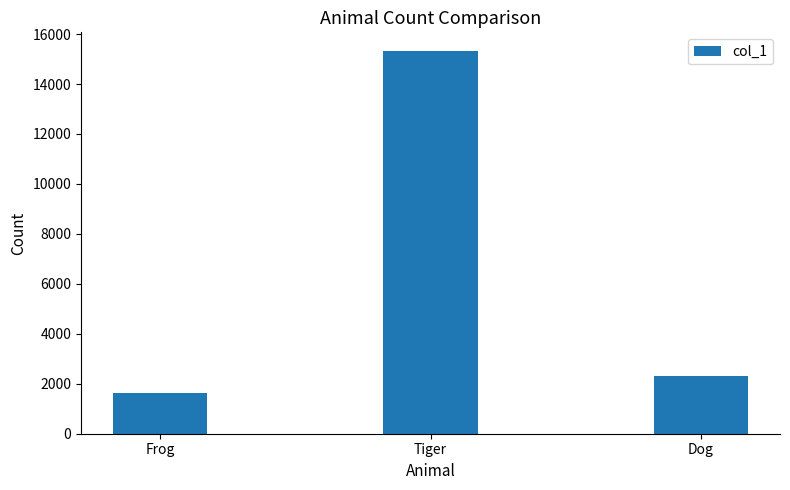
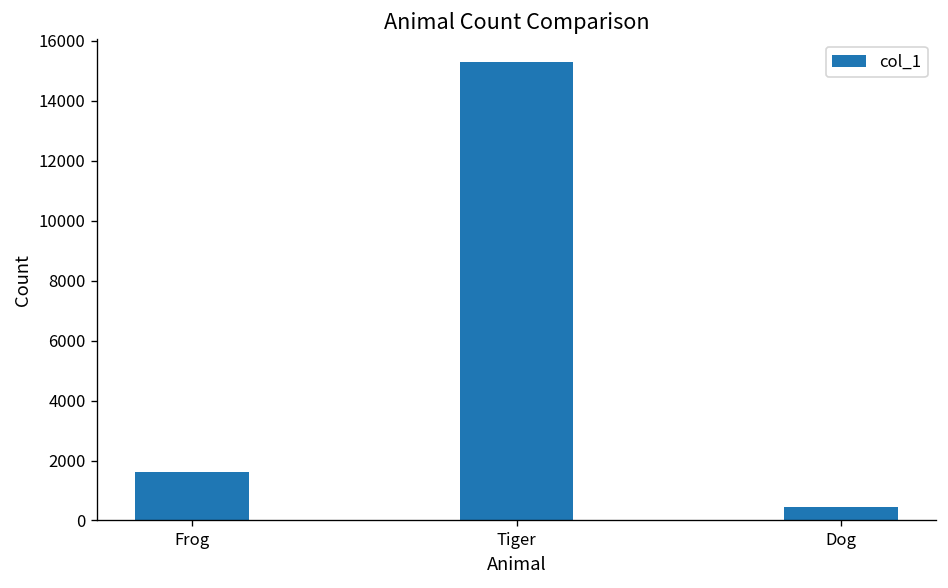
  {
    "Frog": 1600,
    "Tiger": 15300,
-   "Dog": 2300
+   "Dog": 400
  }
